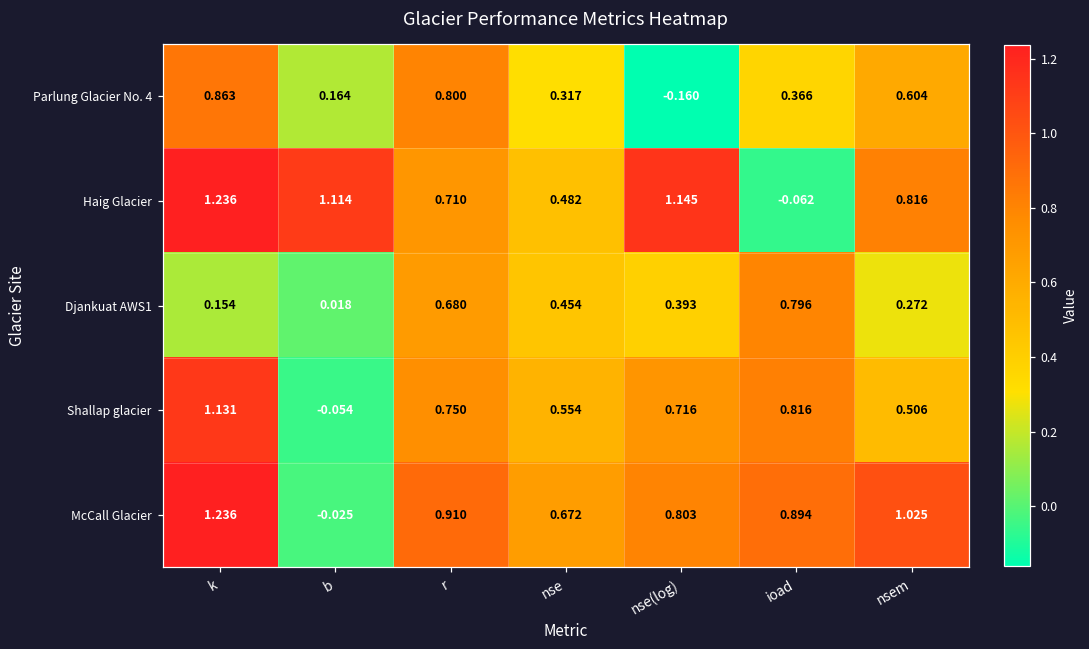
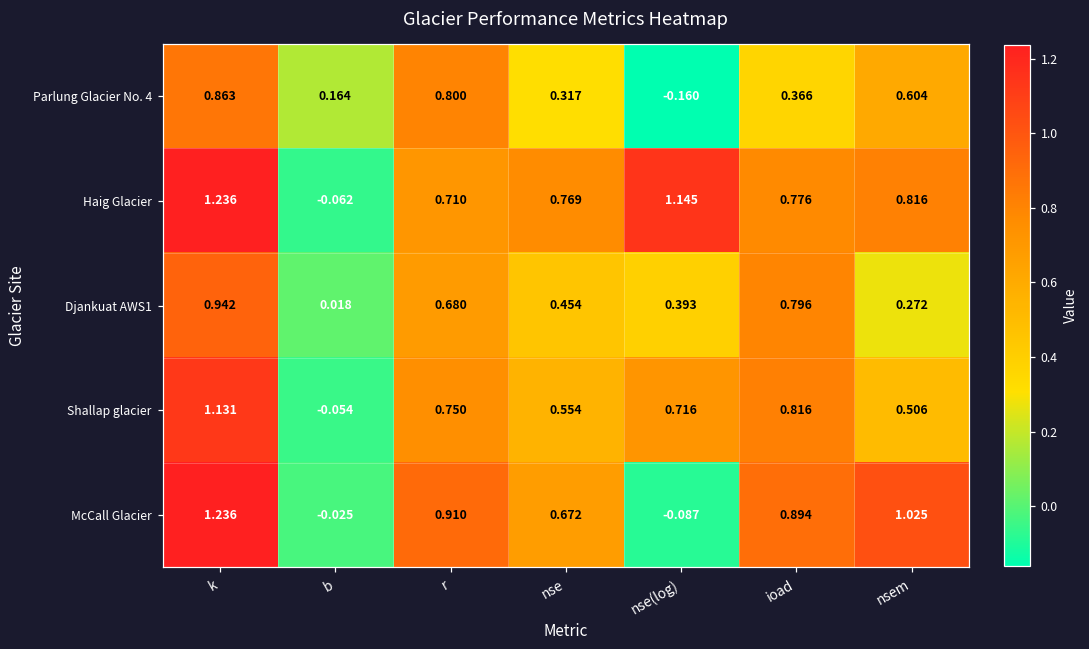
  {
    "Parlung Glacier No. 4": {
      "k": 0.863,
      "b": 0.164,
      "r": 0.800,
      "nse": 0.317,
      "nse(log)": -0.160,
      "ioad": 0.366,
      "nsem": 0.604
    },
    "Haig Glacier": {
      "k": 1.236,
-     "b": 1.114,
+     "b": -0.062,
      "r": 0.710,
-     "nse": 0.482,
+     "nse": 0.769,
      "nse(log)": 1.145,
-     "ioad": -0.062,
+     "ioad": 0.776,
      "nsem": 0.816
    },
    "Djankuat AWS1": {
-     "k": 0.154,
+     "k": 0.942,
      "b": 0.018,
      "r": 0.680,
      "nse": 0.454,
      "nse(log)": 0.393,
      "ioad": 0.796,
      "nsem": 0.272
    },
    "Shallap glacier": {
      "k": 1.131,
      "b": -0.054,
      "r": 0.750,
      "nse": 0.554,
      "nse(log)": 0.716,
      "ioad": 0.816,
      "nsem": 0.506
    },
    "McCall Glacier": {
      "k": 1.236,
      "b": -0.025,
      "r": 0.910,
      "nse": 0.672,
-     "nse(log)": 0.803,
+     "nse(log)": -0.087,
      "ioad": 0.894,
      "nsem": 1.025
    }
  }
